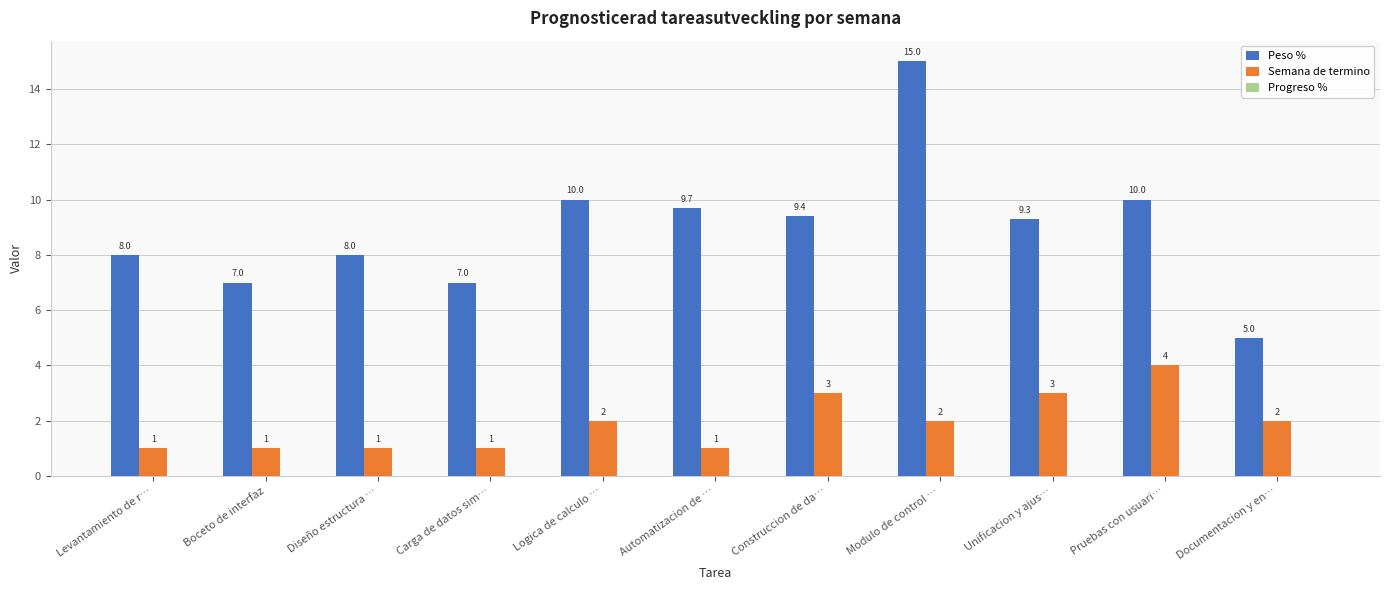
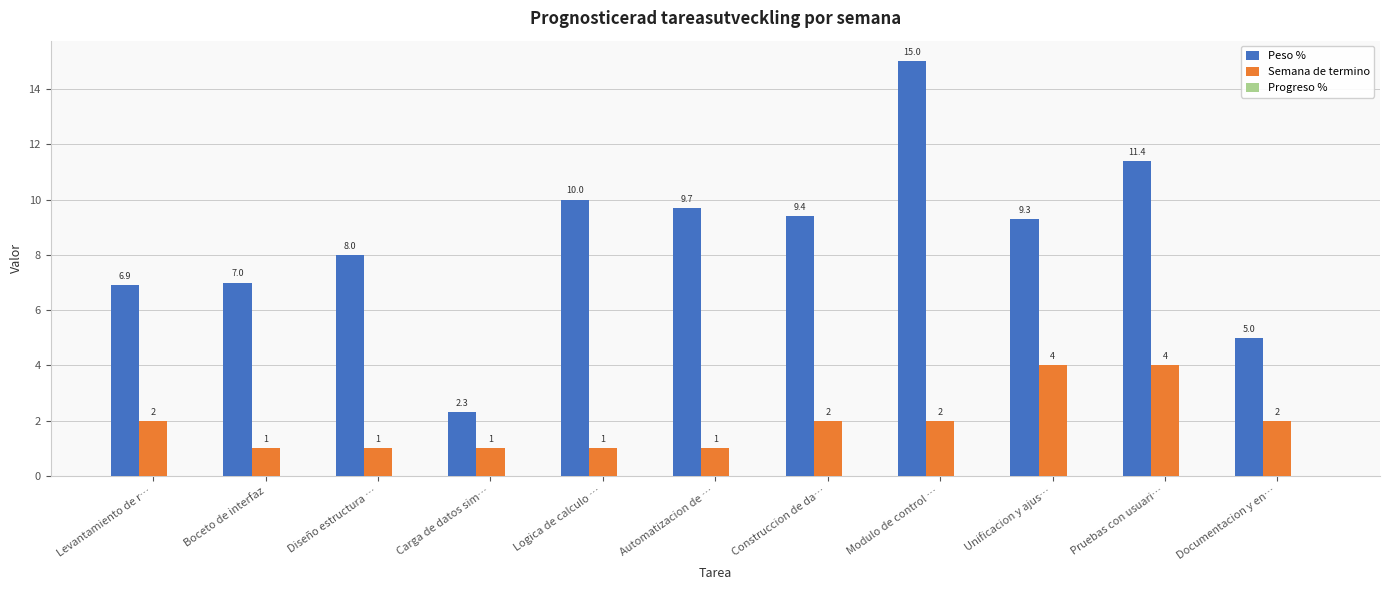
  {
    "Peso %": {
-     "Levantamiento de r…": 8.0,
+     "Levantamiento de r…": 6.9,
      "Boceto de interfaz": 7.0,
      "Diseño estructura …": 8.0,
-     "Carga de datos sim…": 7.0,
+     "Carga de datos sim…": 2.3,
      "Logica de calculo …": 10.0,
      "Automatizacion de …": 9.7,
      "Construccion de da…": 9.4,
      "Modulo de control …": 15.0,
      "Unificacion y ajus…": 9.3,
-     "Pruebas con usuari…": 10.0,
+     "Pruebas con usuari…": 11.4,
      "Documentacion y en…": 5.0
    },
    "Semana de termino": {
-     "Levantamiento de r…": 1,
+     "Levantamiento de r…": 2,
      "Boceto de interfaz": 1,
      "Diseño estructura …": 1,
      "Carga de datos sim…": 1,
-     "Logica de calculo …": 2,
+     "Logica de calculo …": 1,
      "Automatizacion de …": 1,
-     "Construccion de da…": 3,
+     "Construccion de da…": 2,
      "Modulo de control …": 2,
-     "Unificacion y ajus…": 3,
+     "Unificacion y ajus…": 4,
      "Pruebas con usuari…": 4,
      "Documentacion y en…": 2
    },
    "Progreso %": {
      "Levantamiento de r…": 0.0,
      "Boceto de interfaz": 0.0,
      "Diseño estructura …": 0.0,
      "Carga de datos sim…": 0.0,
      "Logica de calculo …": 0.0,
      "Automatizacion de …": 0.0,
      "Construccion de da…": 0.0,
      "Modulo de control …": 0.0,
      "Unificacion y ajus…": 0.0,
      "Pruebas con usuari…": 0.0,
      "Documentacion y en…": 0.0
    }
  }
